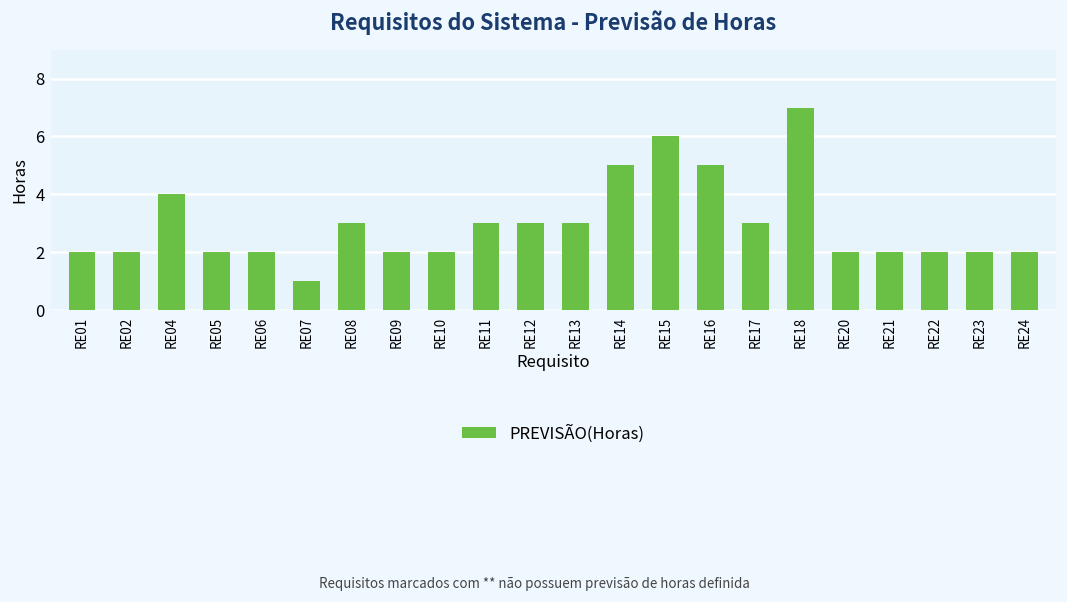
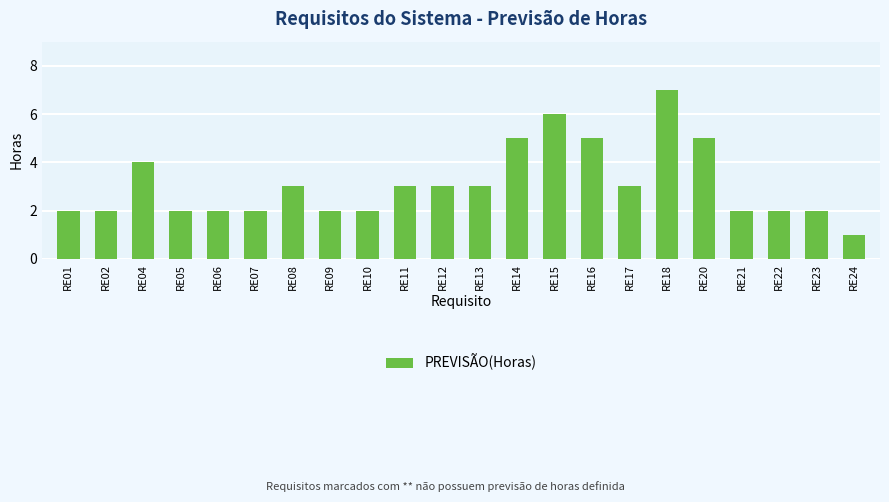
  {
    "RE01": 2,
    "RE02": 2,
    "RE04": 4,
    "RE05": 2,
    "RE06": 2,
-   "RE07": 1,
+   "RE07": 2,
    "RE08": 3,
    "RE09": 2,
    "RE10": 2,
    "RE11": 3,
    "RE12": 3,
    "RE13": 3,
    "RE14": 5,
    "RE15": 6,
    "RE16": 5,
    "RE17": 3,
    "RE18": 7,
-   "RE20": 2,
+   "RE20": 5,
    "RE21": 2,
    "RE22": 2,
    "RE23": 2,
-   "RE24": 2
+   "RE24": 1
  }
